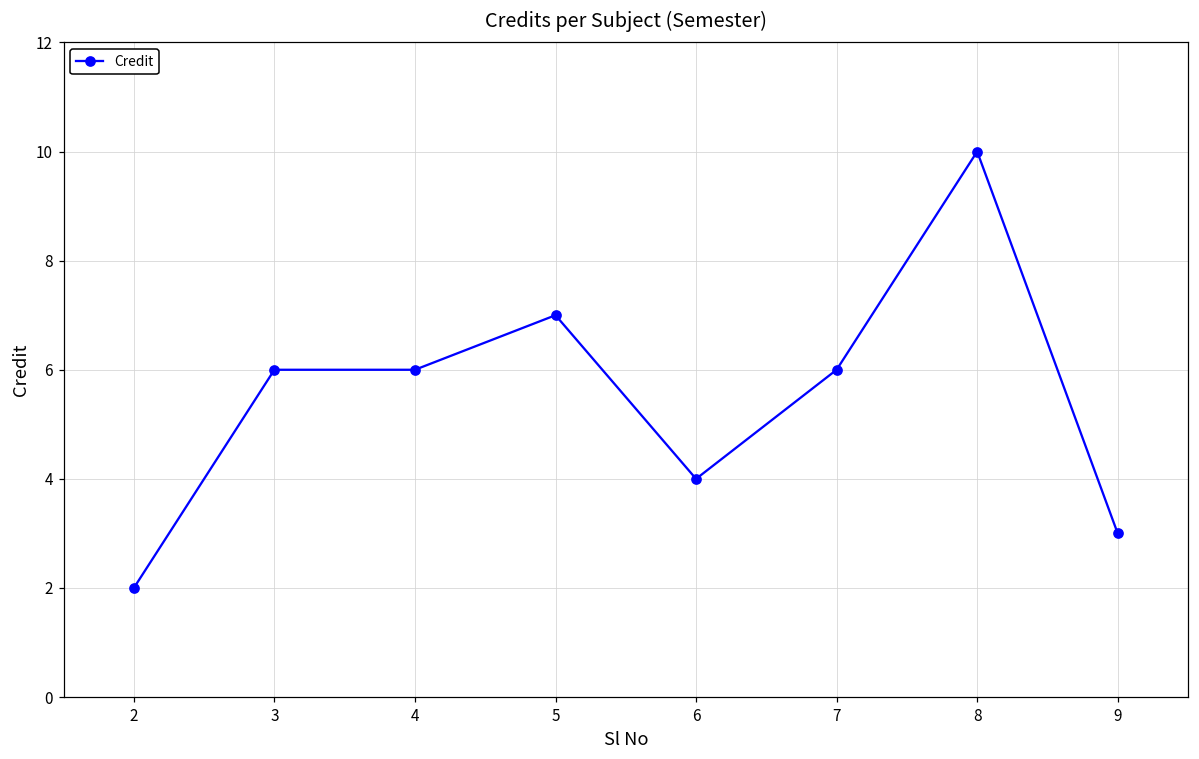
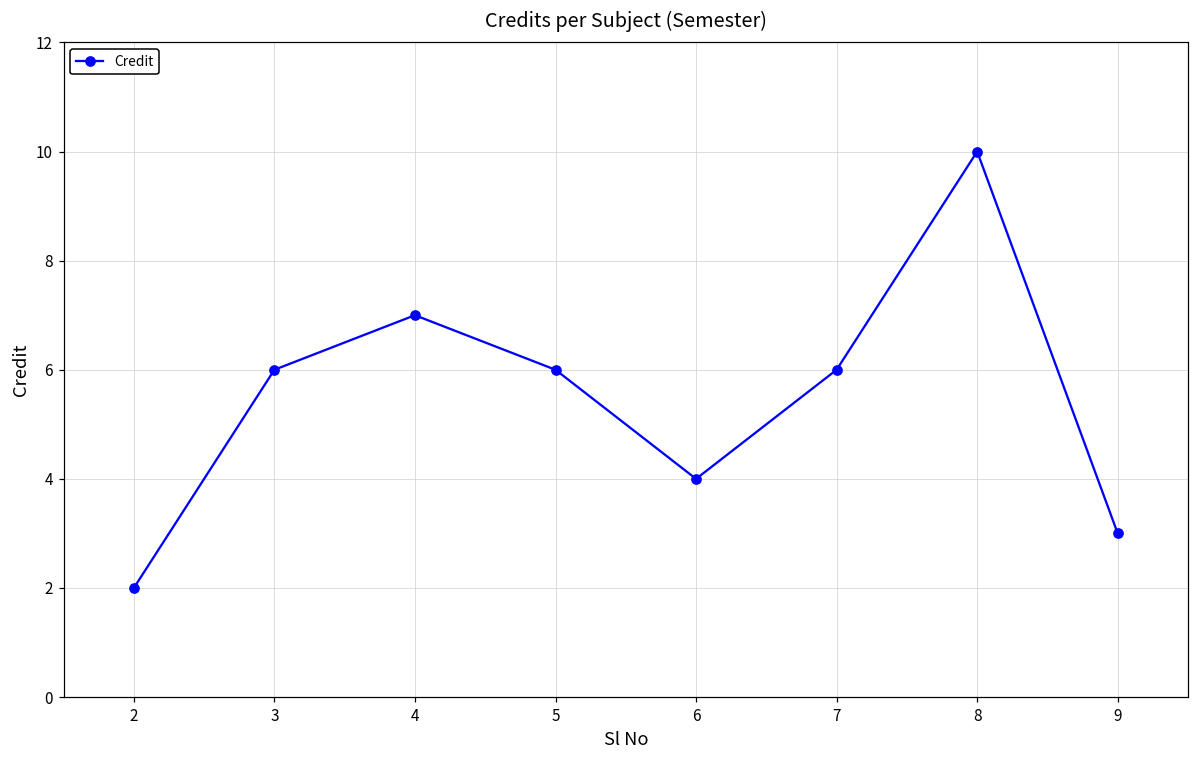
  {
    "2": 2,
    "3": 6,
-   "4": 6,
-   "5": 7,
+   "4": 7,
+   "5": 6,
    "6": 4,
    "7": 6,
    "8": 10,
    "9": 3
  }
